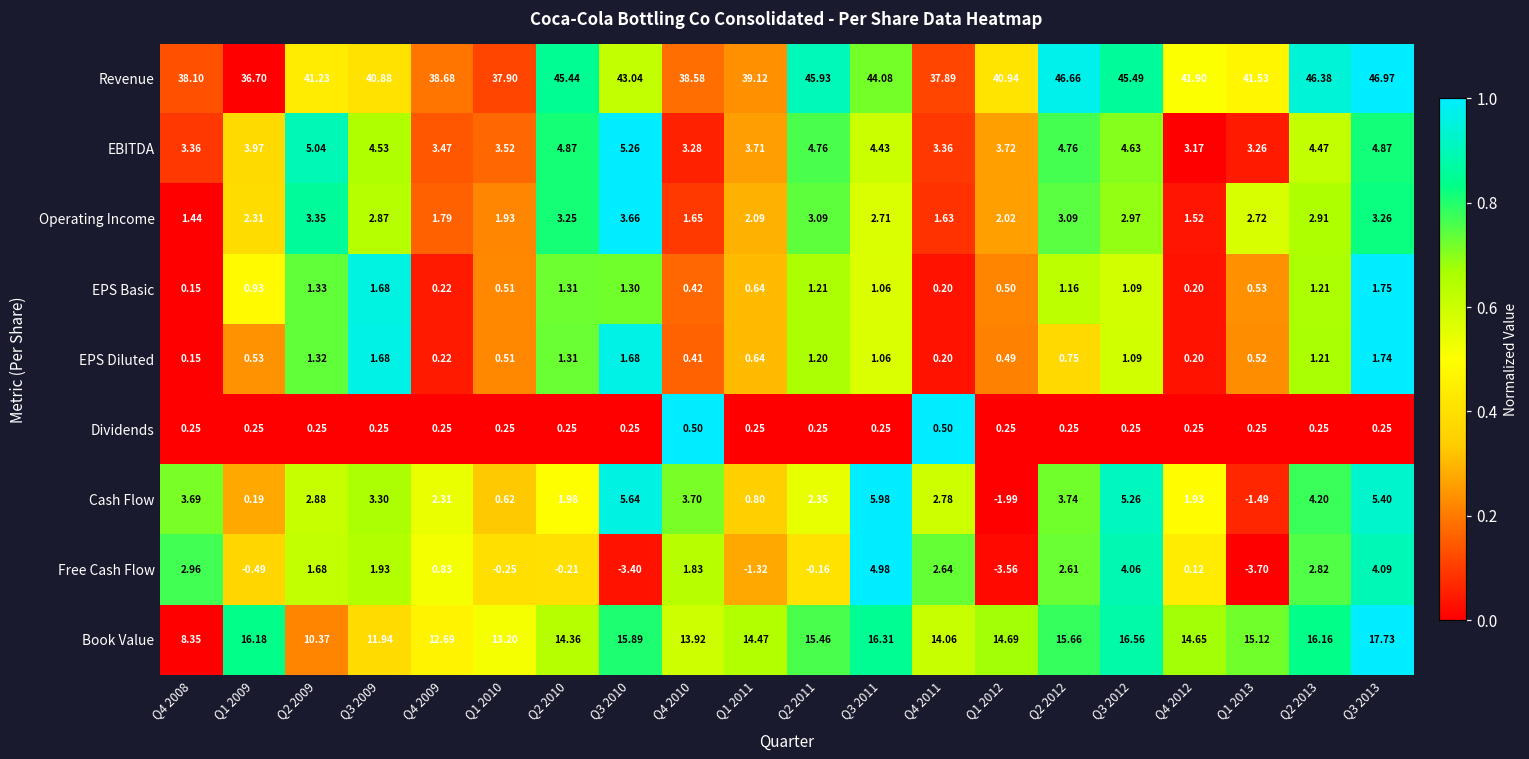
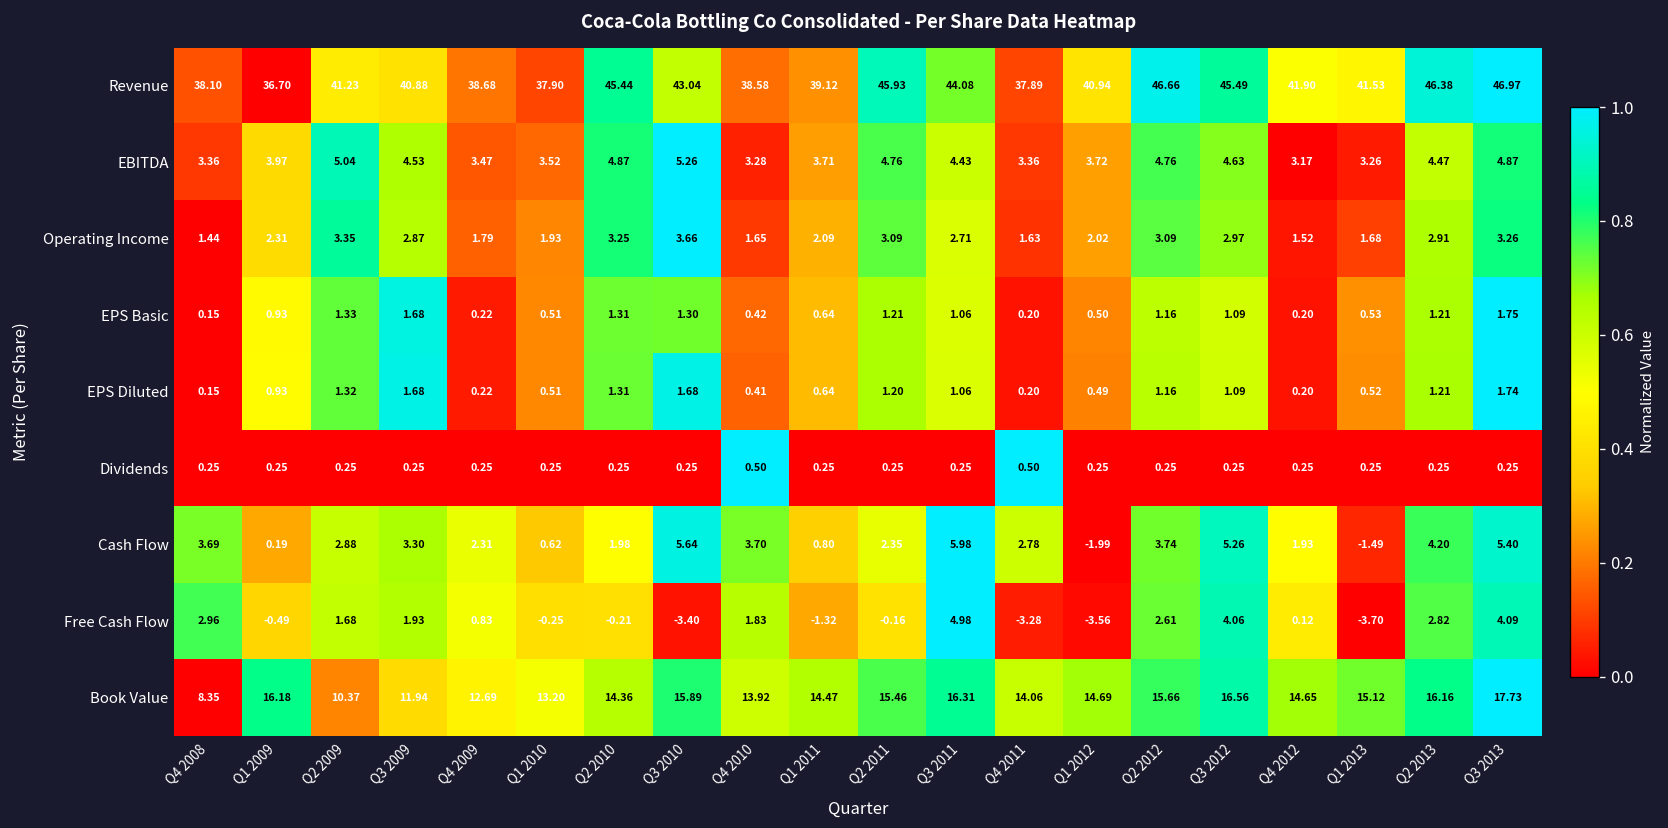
  {
    "Revenue": {
      "Q4 2008": 38.10,
      "Q1 2009": 36.70,
      "Q2 2009": 41.23,
      "Q3 2009": 40.88,
      "Q4 2009": 38.68,
      "Q1 2010": 37.90,
      "Q2 2010": 45.44,
      "Q3 2010": 43.04,
      "Q4 2010": 38.58,
      "Q1 2011": 39.12,
      "Q2 2011": 45.93,
      "Q3 2011": 44.08,
      "Q4 2011": 37.89,
      "Q1 2012": 40.94,
      "Q2 2012": 46.66,
      "Q3 2012": 45.49,
      "Q4 2012": 41.90,
      "Q1 2013": 41.53,
      "Q2 2013": 46.38,
      "Q3 2013": 46.97
    },
    "EBITDA": {
      "Q4 2008": 3.36,
      "Q1 2009": 3.97,
      "Q2 2009": 5.04,
      "Q3 2009": 4.53,
      "Q4 2009": 3.47,
      "Q1 2010": 3.52,
      "Q2 2010": 4.87,
      "Q3 2010": 5.26,
      "Q4 2010": 3.28,
      "Q1 2011": 3.71,
      "Q2 2011": 4.76,
      "Q3 2011": 4.43,
      "Q4 2011": 3.36,
      "Q1 2012": 3.72,
      "Q2 2012": 4.76,
      "Q3 2012": 4.63,
      "Q4 2012": 3.17,
      "Q1 2013": 3.26,
      "Q2 2013": 4.47,
      "Q3 2013": 4.87
    },
    "Operating Income": {
      "Q4 2008": 1.44,
      "Q1 2009": 2.31,
      "Q2 2009": 3.35,
      "Q3 2009": 2.87,
      "Q4 2009": 1.79,
      "Q1 2010": 1.93,
      "Q2 2010": 3.25,
      "Q3 2010": 3.66,
      "Q4 2010": 1.65,
      "Q1 2011": 2.09,
      "Q2 2011": 3.09,
      "Q3 2011": 2.71,
      "Q4 2011": 1.63,
      "Q1 2012": 2.02,
      "Q2 2012": 3.09,
      "Q3 2012": 2.97,
      "Q4 2012": 1.52,
-     "Q1 2013": 2.72,
+     "Q1 2013": 1.68,
      "Q2 2013": 2.91,
      "Q3 2013": 3.26
    },
    "EPS Basic": {
      "Q4 2008": 0.15,
      "Q1 2009": 0.93,
      "Q2 2009": 1.33,
      "Q3 2009": 1.68,
      "Q4 2009": 0.22,
      "Q1 2010": 0.51,
      "Q2 2010": 1.31,
      "Q3 2010": 1.30,
      "Q4 2010": 0.42,
      "Q1 2011": 0.64,
      "Q2 2011": 1.21,
      "Q3 2011": 1.06,
      "Q4 2011": 0.20,
      "Q1 2012": 0.50,
      "Q2 2012": 1.16,
      "Q3 2012": 1.09,
      "Q4 2012": 0.20,
      "Q1 2013": 0.53,
      "Q2 2013": 1.21,
      "Q3 2013": 1.75
    },
    "EPS Diluted": {
      "Q4 2008": 0.15,
-     "Q1 2009": 0.53,
+     "Q1 2009": 0.93,
      "Q2 2009": 1.32,
      "Q3 2009": 1.68,
      "Q4 2009": 0.22,
      "Q1 2010": 0.51,
      "Q2 2010": 1.31,
      "Q3 2010": 1.68,
      "Q4 2010": 0.41,
      "Q1 2011": 0.64,
      "Q2 2011": 1.20,
      "Q3 2011": 1.06,
      "Q4 2011": 0.20,
      "Q1 2012": 0.49,
-     "Q2 2012": 0.75,
+     "Q2 2012": 1.16,
      "Q3 2012": 1.09,
      "Q4 2012": 0.20,
      "Q1 2013": 0.52,
      "Q2 2013": 1.21,
      "Q3 2013": 1.74
    },
    "Dividends": {
      "Q4 2008": 0.25,
      "Q1 2009": 0.25,
      "Q2 2009": 0.25,
      "Q3 2009": 0.25,
      "Q4 2009": 0.25,
      "Q1 2010": 0.25,
      "Q2 2010": 0.25,
      "Q3 2010": 0.25,
      "Q4 2010": 0.50,
      "Q1 2011": 0.25,
      "Q2 2011": 0.25,
      "Q3 2011": 0.25,
      "Q4 2011": 0.50,
      "Q1 2012": 0.25,
      "Q2 2012": 0.25,
      "Q3 2012": 0.25,
      "Q4 2012": 0.25,
      "Q1 2013": 0.25,
      "Q2 2013": 0.25,
      "Q3 2013": 0.25
    },
    "Cash Flow": {
      "Q4 2008": 3.69,
      "Q1 2009": 0.19,
      "Q2 2009": 2.88,
      "Q3 2009": 3.30,
      "Q4 2009": 2.31,
      "Q1 2010": 0.62,
      "Q2 2010": 1.98,
      "Q3 2010": 5.64,
      "Q4 2010": 3.70,
      "Q1 2011": 0.80,
      "Q2 2011": 2.35,
      "Q3 2011": 5.98,
      "Q4 2011": 2.78,
      "Q1 2012": -1.99,
      "Q2 2012": 3.74,
      "Q3 2012": 5.26,
      "Q4 2012": 1.93,
      "Q1 2013": -1.49,
      "Q2 2013": 4.20,
      "Q3 2013": 5.40
    },
    "Free Cash Flow": {
      "Q4 2008": 2.96,
      "Q1 2009": -0.49,
      "Q2 2009": 1.68,
      "Q3 2009": 1.93,
      "Q4 2009": 0.83,
      "Q1 2010": -0.25,
      "Q2 2010": -0.21,
      "Q3 2010": -3.40,
      "Q4 2010": 1.83,
      "Q1 2011": -1.32,
      "Q2 2011": -0.16,
      "Q3 2011": 4.98,
-     "Q4 2011": 2.64,
+     "Q4 2011": -3.28,
      "Q1 2012": -3.56,
      "Q2 2012": 2.61,
      "Q3 2012": 4.06,
      "Q4 2012": 0.12,
      "Q1 2013": -3.70,
      "Q2 2013": 2.82,
      "Q3 2013": 4.09
    },
    "Book Value": {
      "Q4 2008": 8.35,
      "Q1 2009": 16.18,
      "Q2 2009": 10.37,
      "Q3 2009": 11.94,
      "Q4 2009": 12.69,
      "Q1 2010": 13.20,
      "Q2 2010": 14.36,
      "Q3 2010": 15.89,
      "Q4 2010": 13.92,
      "Q1 2011": 14.47,
      "Q2 2011": 15.46,
      "Q3 2011": 16.31,
      "Q4 2011": 14.06,
      "Q1 2012": 14.69,
      "Q2 2012": 15.66,
      "Q3 2012": 16.56,
      "Q4 2012": 14.65,
      "Q1 2013": 15.12,
      "Q2 2013": 16.16,
      "Q3 2013": 17.73
    }
  }
